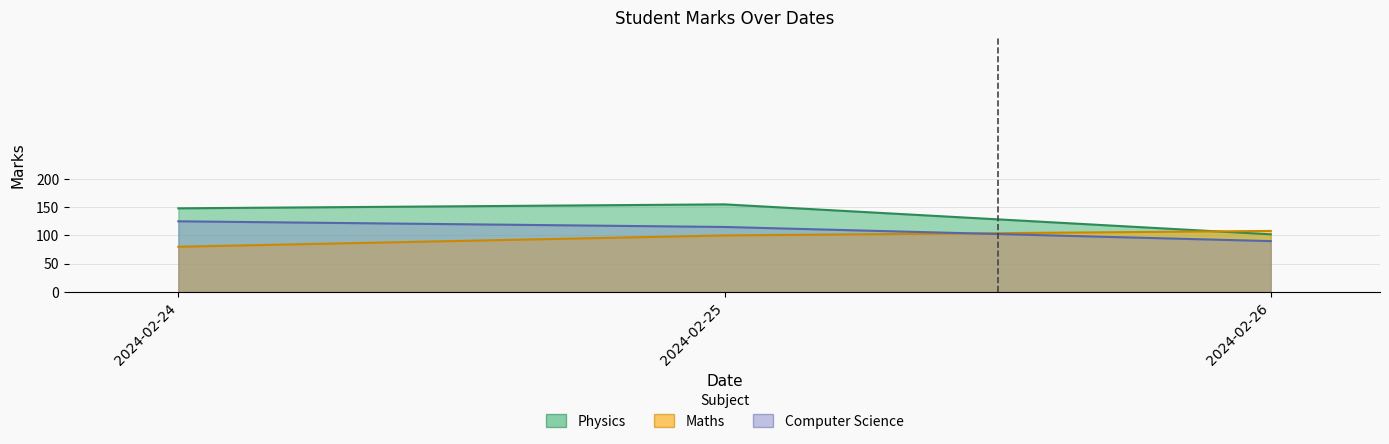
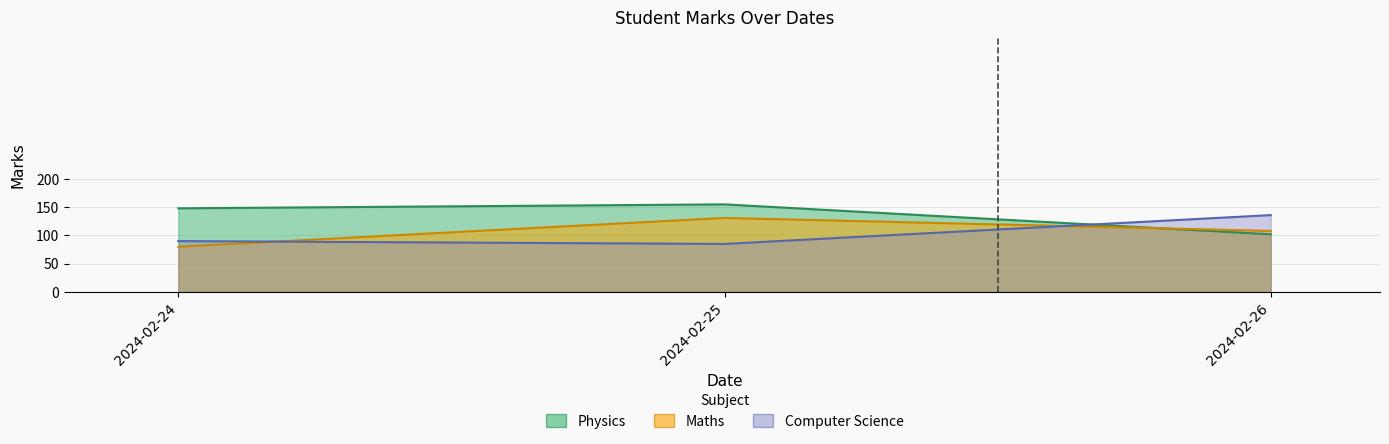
  {
    "Physics": {
      "2024-02-24": 150,
      "2024-02-25": 160,
      "2024-02-26": 100
    },
    "Maths": {
      "2024-02-24": 80,
-     "2024-02-25": 100,
+     "2024-02-25": 130,
      "2024-02-26": 110
    },
    "Computer Science": {
-     "2024-02-24": 130,
-     "2024-02-25": 120,
-     "2024-02-26": 90
+     "2024-02-24": 90,
+     "2024-02-25": 90,
+     "2024-02-26": 140
    }
  }
